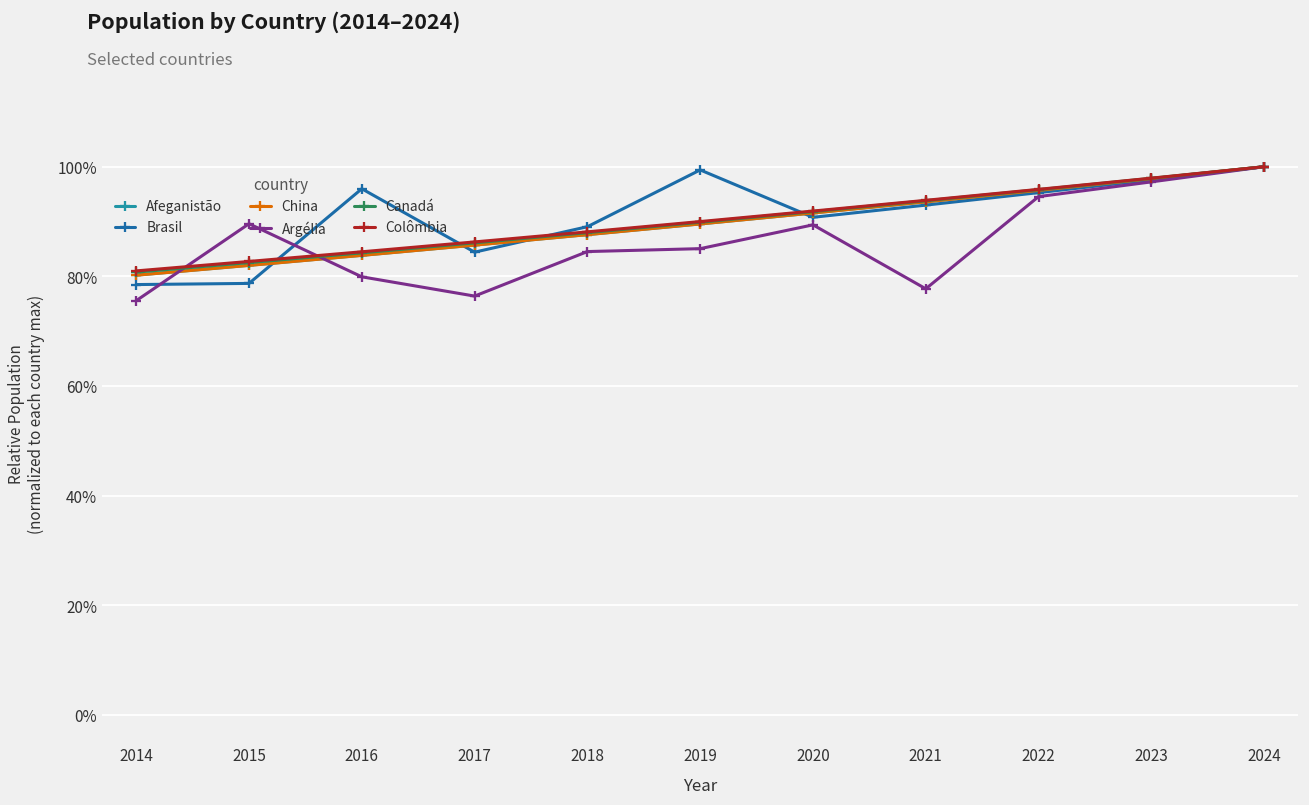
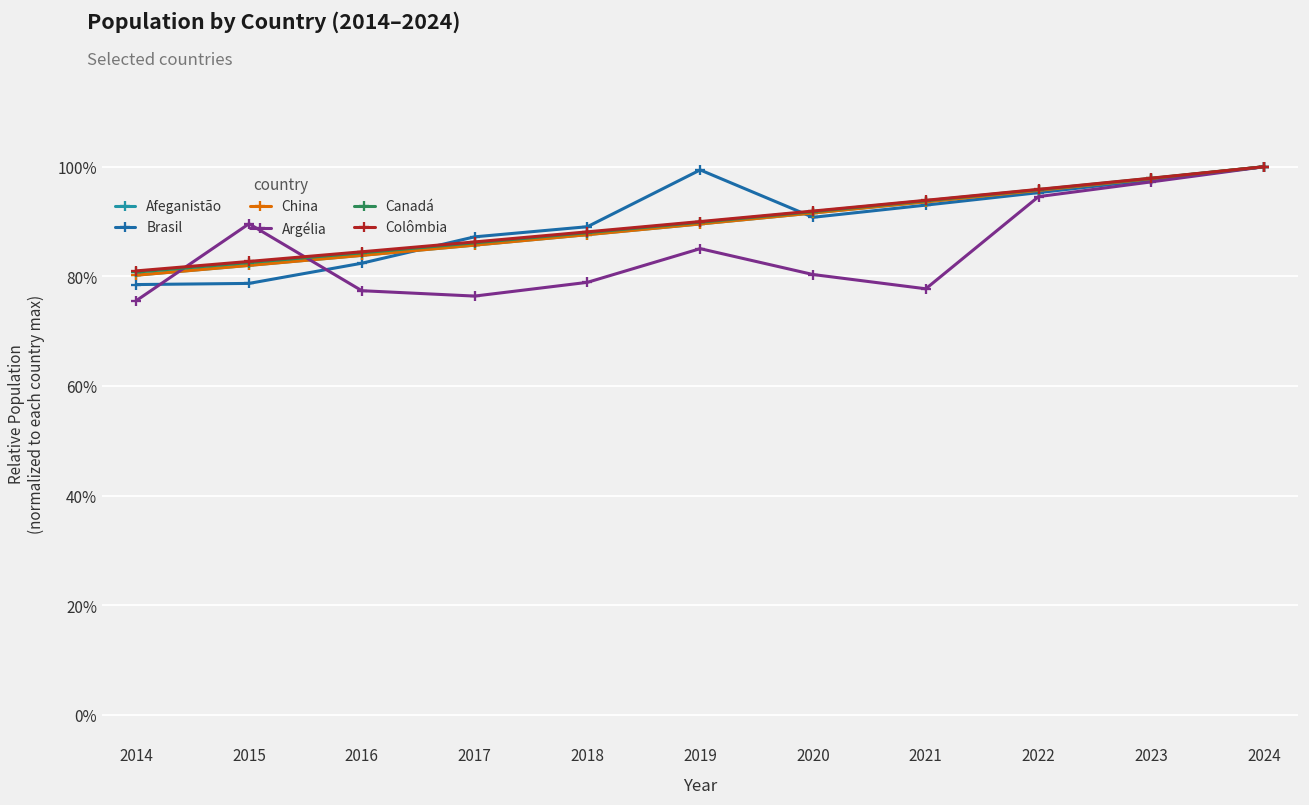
  {
    "China": {
      "2014": "80%",
      "2015": "82%"
    },
    "Brasil": {
      "2014": "79%",
      "2015": "79%",
-     "2016": "96%",
-     "2017": "84%",
+     "2016": "82%",
+     "2017": "87%",
      "2018": "89%",
      "2019": "99%",
      "2020": "91%",
      "2021": "93%"
    },
    "Argélia": {
      "2014": "76%",
      "2015": "90%",
-     "2016": "80%",
+     "2016": "77%",
      "2017": "76%",
-     "2018": "85%",
+     "2018": "79%",
      "2019": "85%",
-     "2020": "89%",
+     "2020": "80%",
      "2021": "78%",
      "2022": "95%"
    }
  }
